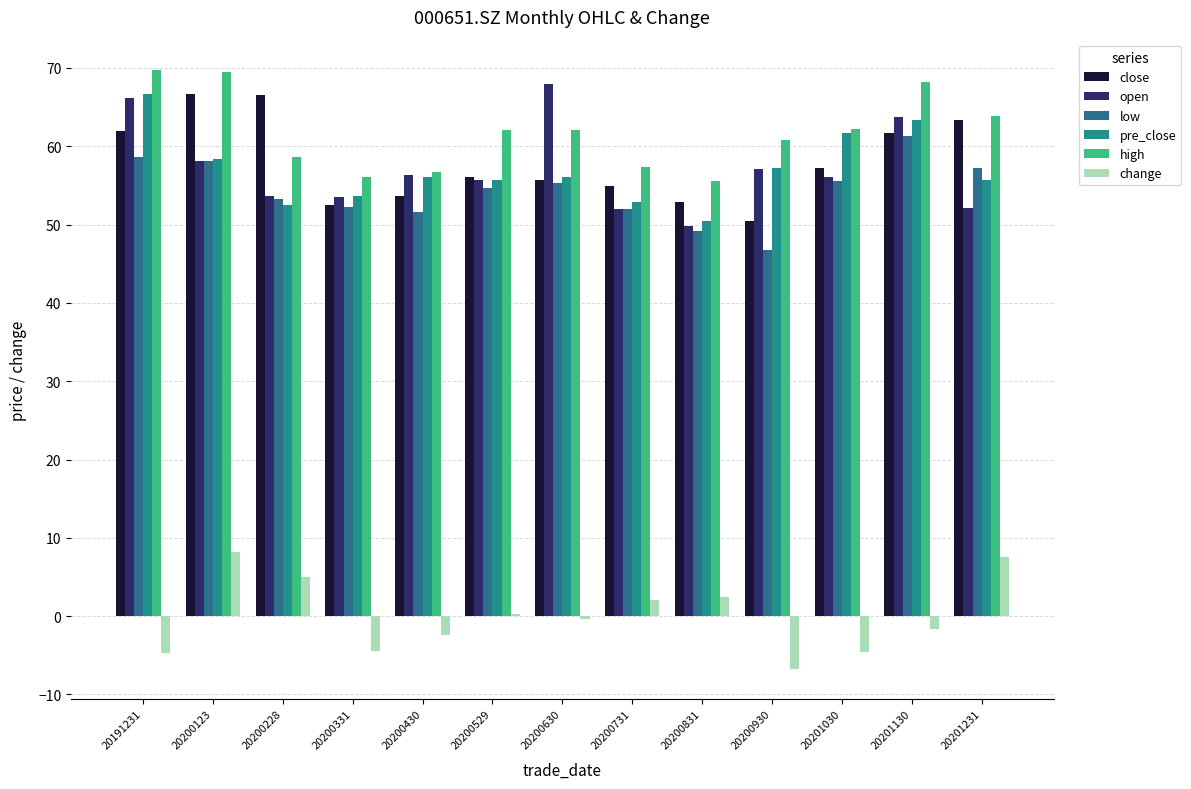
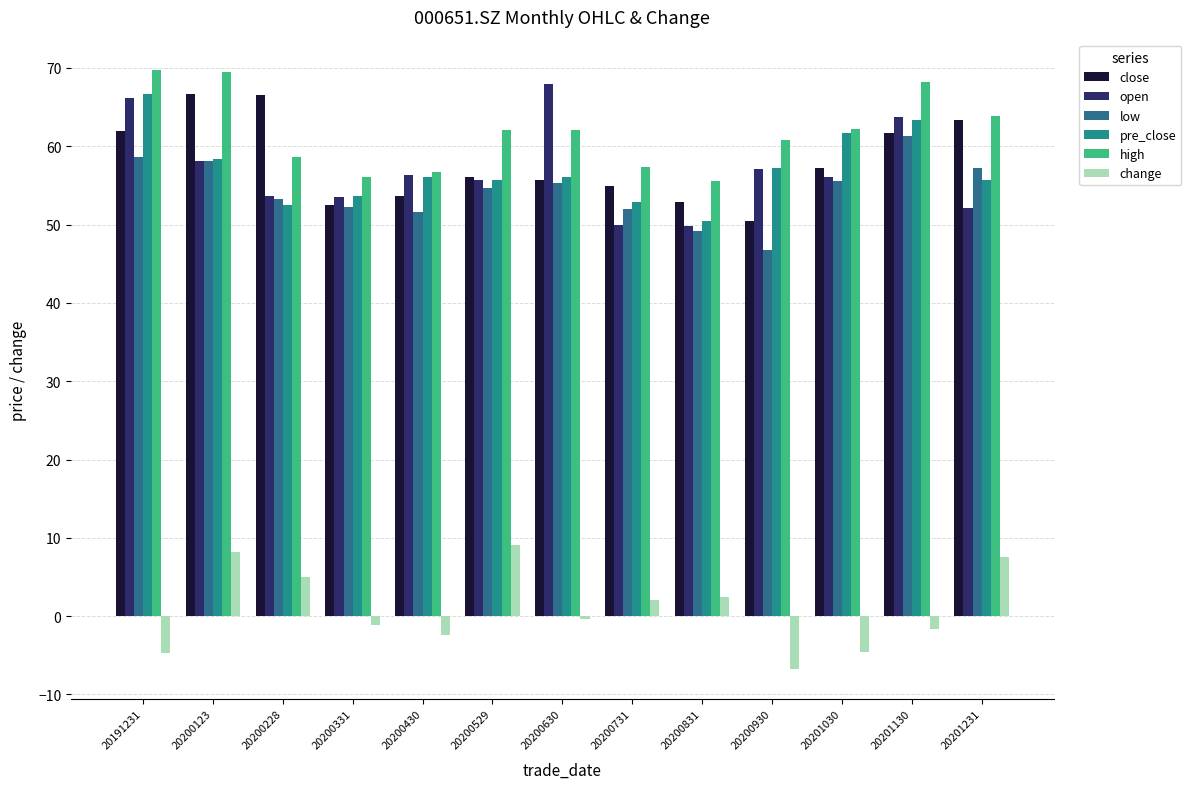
  {
    "close": {
      "20191231": 62,
      "20200123": 67,
      "20200228": 67,
      "20200331": 53,
      "20200430": 54,
      "20200529": 56,
      "20200630": 56,
      "20200731": 55,
      "20200831": 53,
      "20200930": 50,
      "20201030": 57,
      "20201130": 62,
      "20201231": 63
    },
    "open": {
      "20191231": 66,
      "20200123": 58,
      "20200228": 54,
      "20200331": 53,
      "20200430": 56,
      "20200529": 56,
      "20200630": 68,
-     "20200731": 52,
+     "20200731": 50,
      "20200831": 50,
      "20200930": 57,
      "20201030": 56,
      "20201130": 64,
      "20201231": 52
    },
    "change": {
      "20191231": -5,
      "20200123": 8,
      "20200228": 5,
-     "20200331": -5,
+     "20200331": -1,
      "20200430": -2,
-     "20200529": 0,
+     "20200529": 9,
      "20200630": 0,
      "20200731": 2,
      "20200831": 2,
      "20200930": -7,
      "20201030": -5,
      "20201130": -2,
      "20201231": 8
    }
  }
